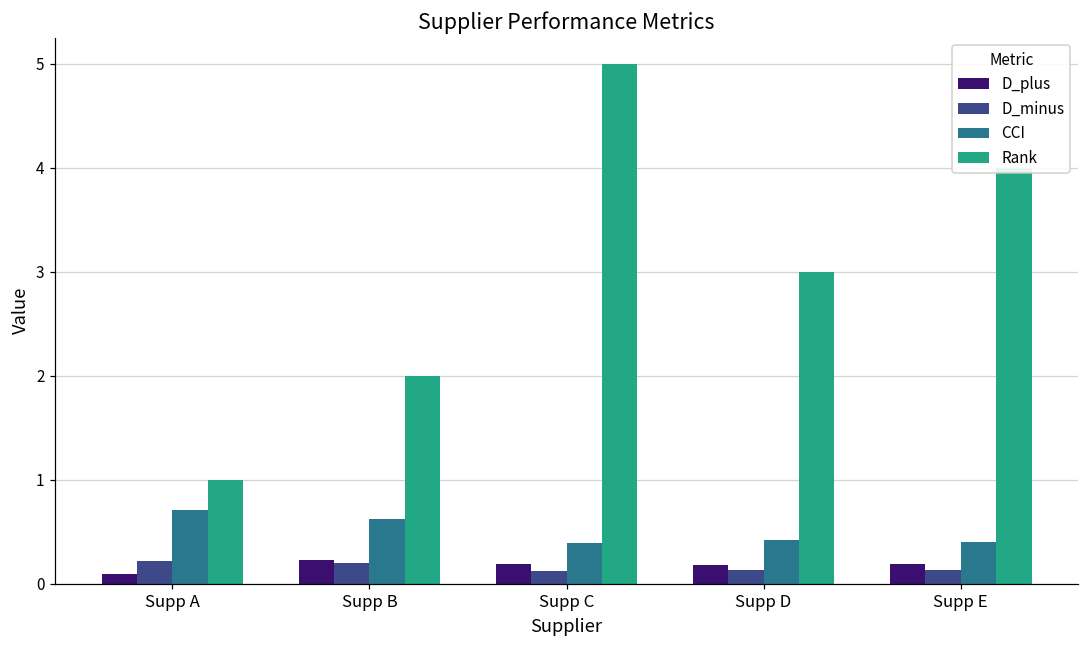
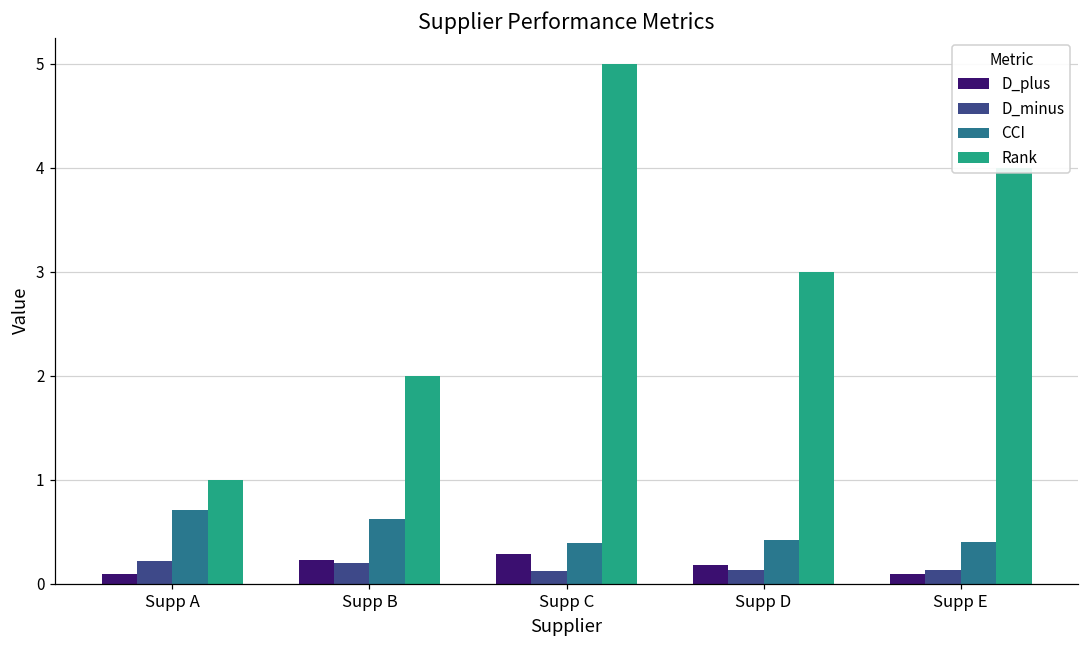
  {
    "D_plus": {
      "Supp A": 0.1,
      "Supp B": 0.2,
-     "Supp C": 0.2,
+     "Supp C": 0.3,
      "Supp D": 0.2,
-     "Supp E": 0.2
+     "Supp E": 0.1
    }
  }
